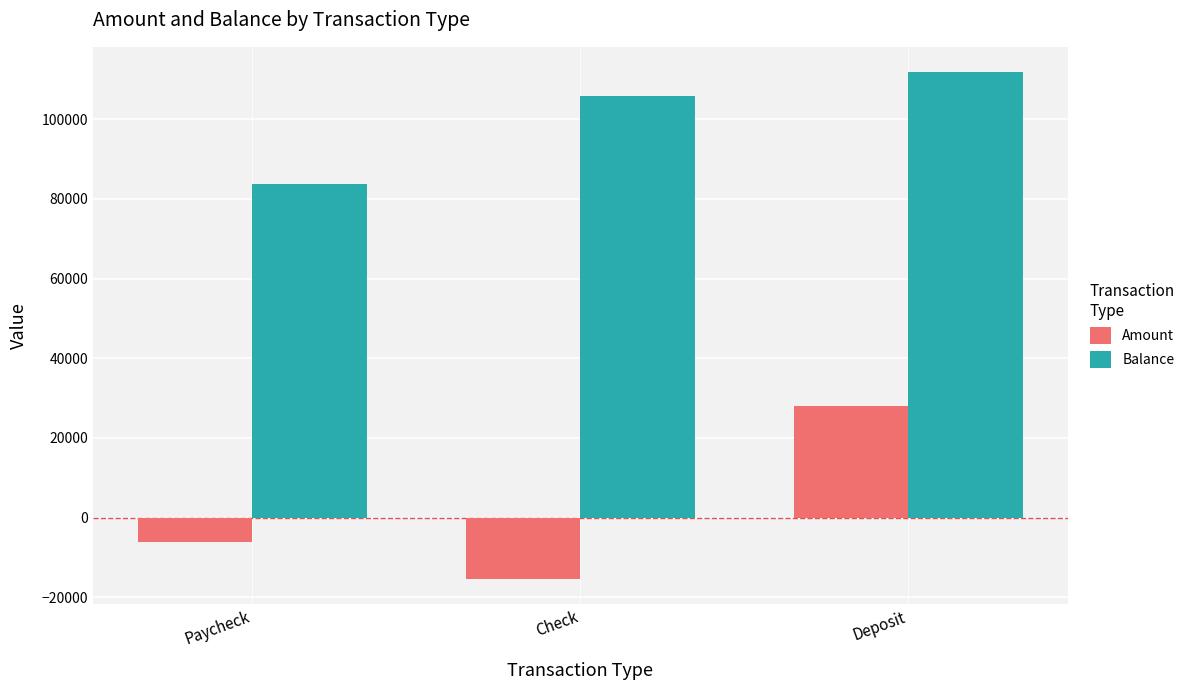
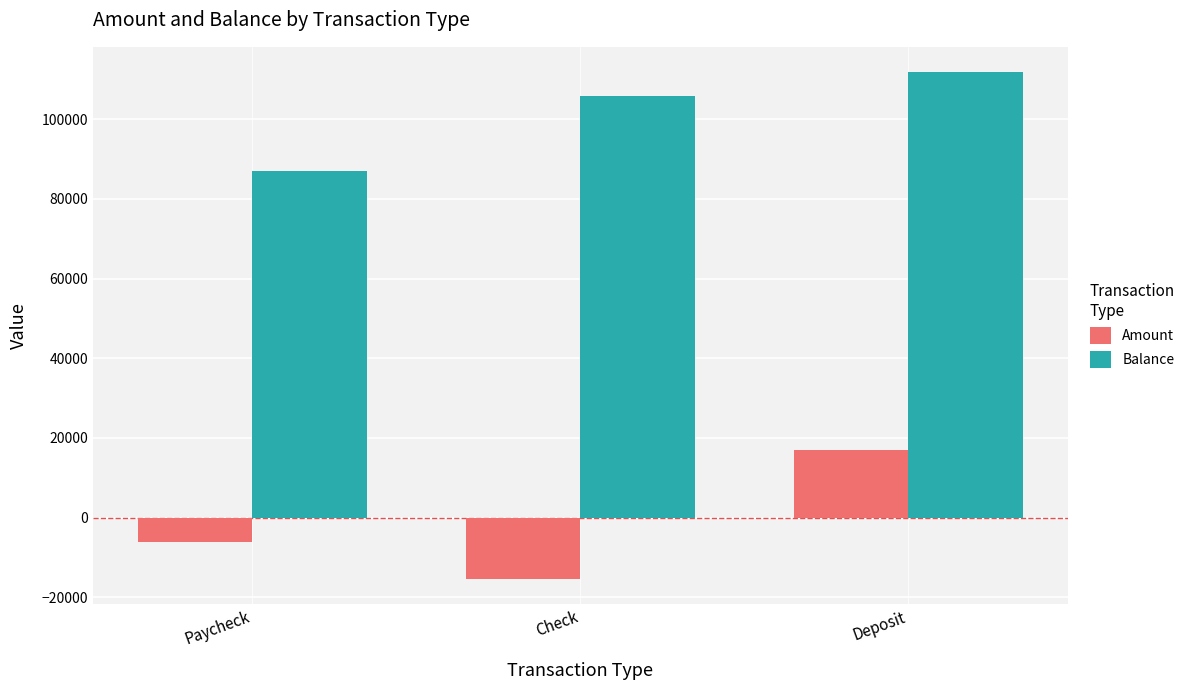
  {
    "Amount": {
      "Paycheck": -6000,
      "Check": -15000,
-     "Deposit": 28000
+     "Deposit": 17000
    },
    "Balance": {
-     "Paycheck": 84000,
+     "Paycheck": 87000,
      "Check": 106000,
      "Deposit": 112000
    }
  }
